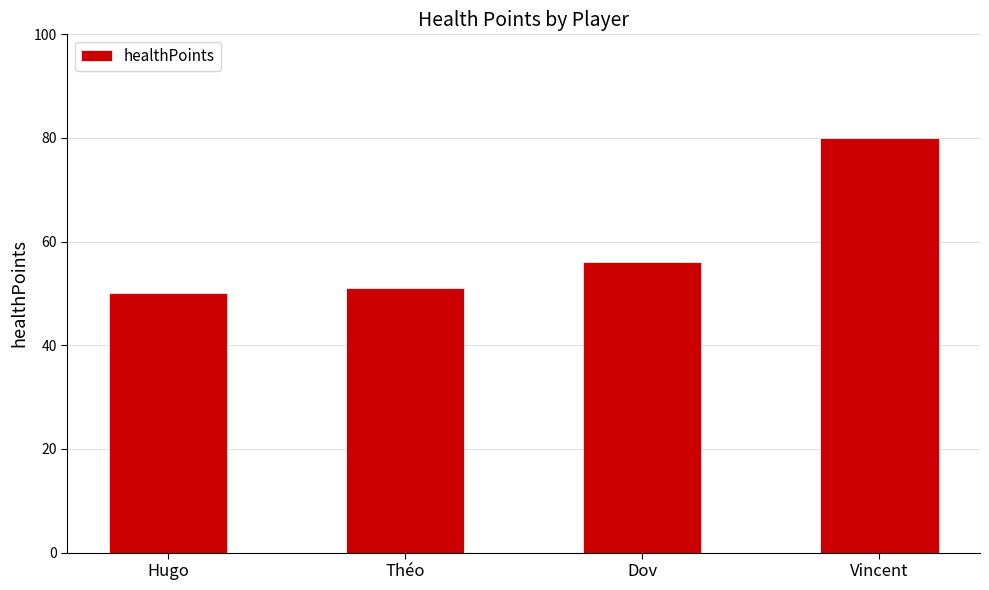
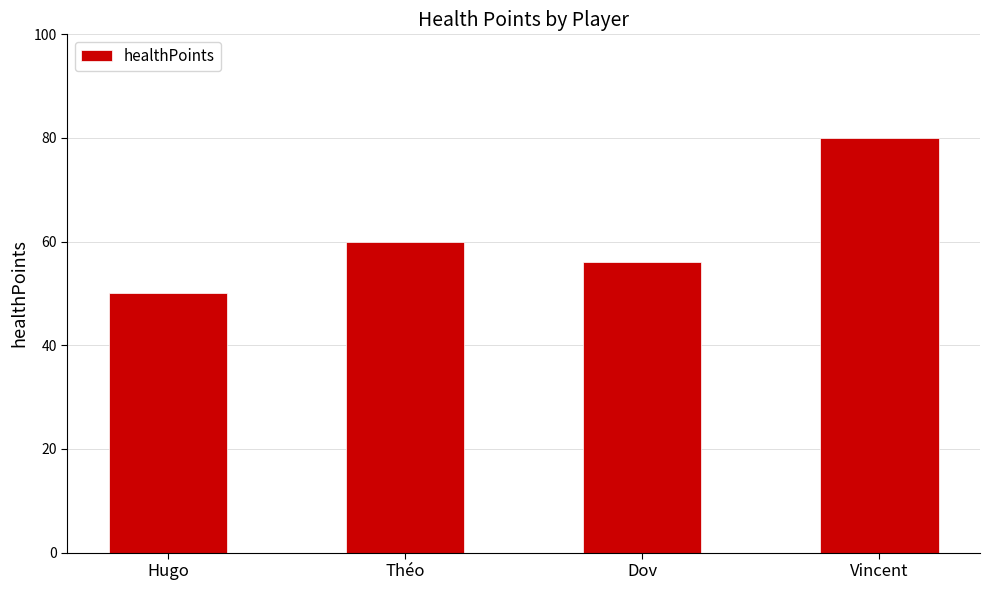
  {
    "Hugo": 50,
-   "Théo": 51,
+   "Théo": 60,
    "Dov": 56,
    "Vincent": 80
  }
